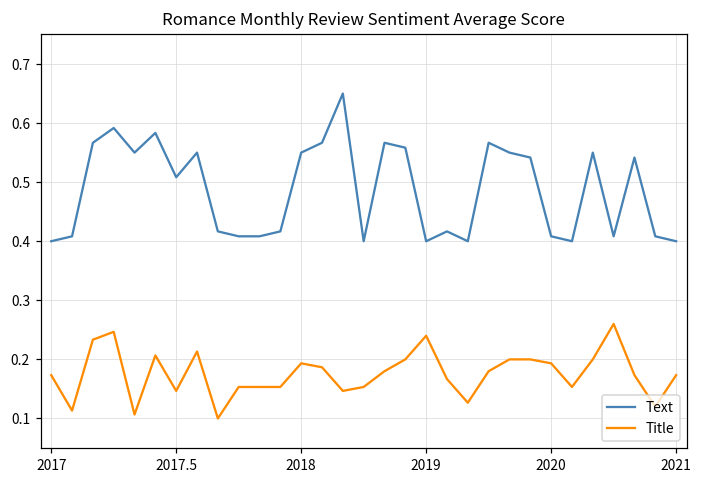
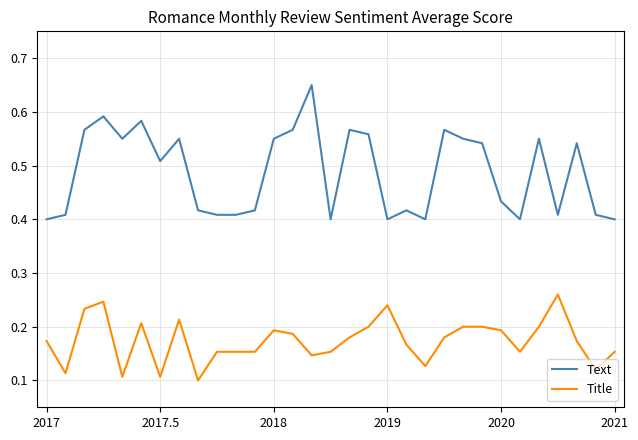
  {
    "Text": {
      "2017": 0.40,
      "2017.5": 0.51,
      "2018": 0.55,
      "2019": 0.40,
-     "2020": 0.41,
+     "2020": 0.43,
      "2021": 0.40
    },
    "Title": {
      "2017": 0.17,
-     "2017.5": 0.15,
+     "2017.5": 0.11,
      "2018": 0.19,
      "2019": 0.24,
      "2020": 0.19,
-     "2021": 0.17
+     "2021": 0.15
    }
  }
